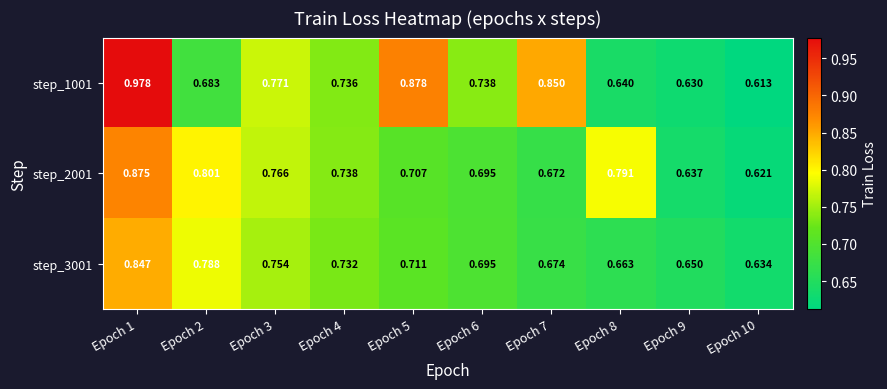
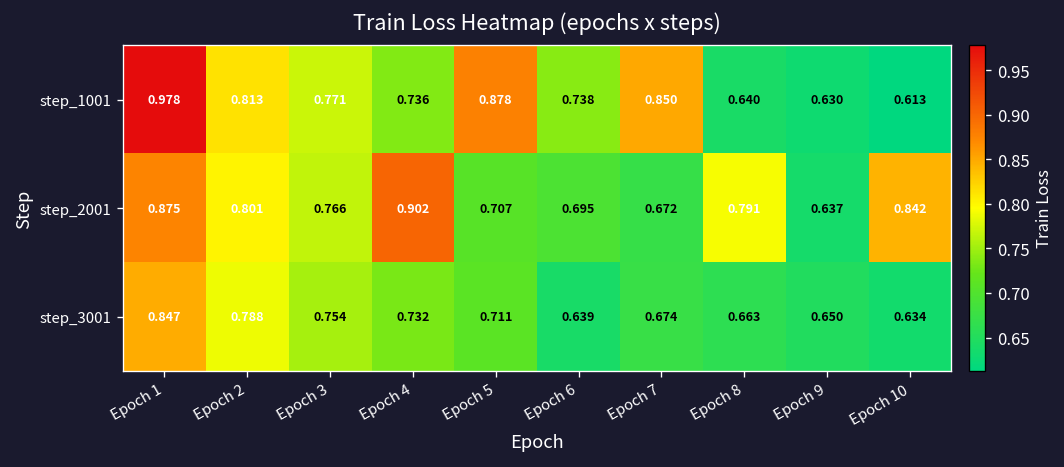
  {
    "step_1001": {
      "Epoch 1": 0.978,
-     "Epoch 2": 0.683,
+     "Epoch 2": 0.813,
      "Epoch 3": 0.771,
      "Epoch 4": 0.736,
      "Epoch 5": 0.878,
      "Epoch 6": 0.738,
      "Epoch 7": 0.850,
      "Epoch 8": 0.640,
      "Epoch 9": 0.630,
      "Epoch 10": 0.613
    },
    "step_2001": {
      "Epoch 1": 0.875,
      "Epoch 2": 0.801,
      "Epoch 3": 0.766,
-     "Epoch 4": 0.738,
+     "Epoch 4": 0.902,
      "Epoch 5": 0.707,
      "Epoch 6": 0.695,
      "Epoch 7": 0.672,
      "Epoch 8": 0.791,
      "Epoch 9": 0.637,
-     "Epoch 10": 0.621
+     "Epoch 10": 0.842
    },
    "step_3001": {
      "Epoch 1": 0.847,
      "Epoch 2": 0.788,
      "Epoch 3": 0.754,
      "Epoch 4": 0.732,
      "Epoch 5": 0.711,
-     "Epoch 6": 0.695,
+     "Epoch 6": 0.639,
      "Epoch 7": 0.674,
      "Epoch 8": 0.663,
      "Epoch 9": 0.650,
      "Epoch 10": 0.634
    }
  }
